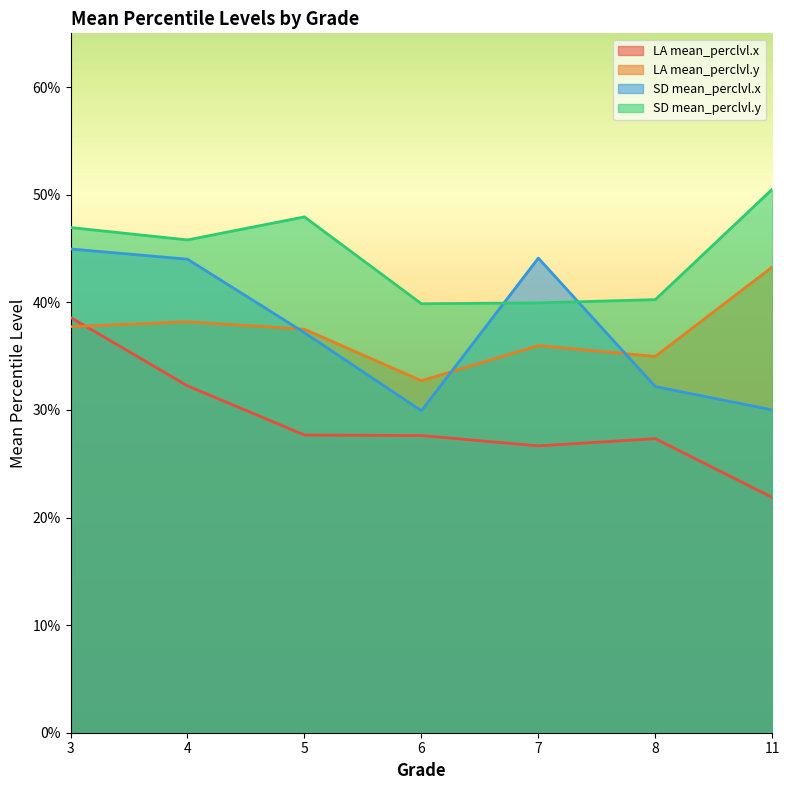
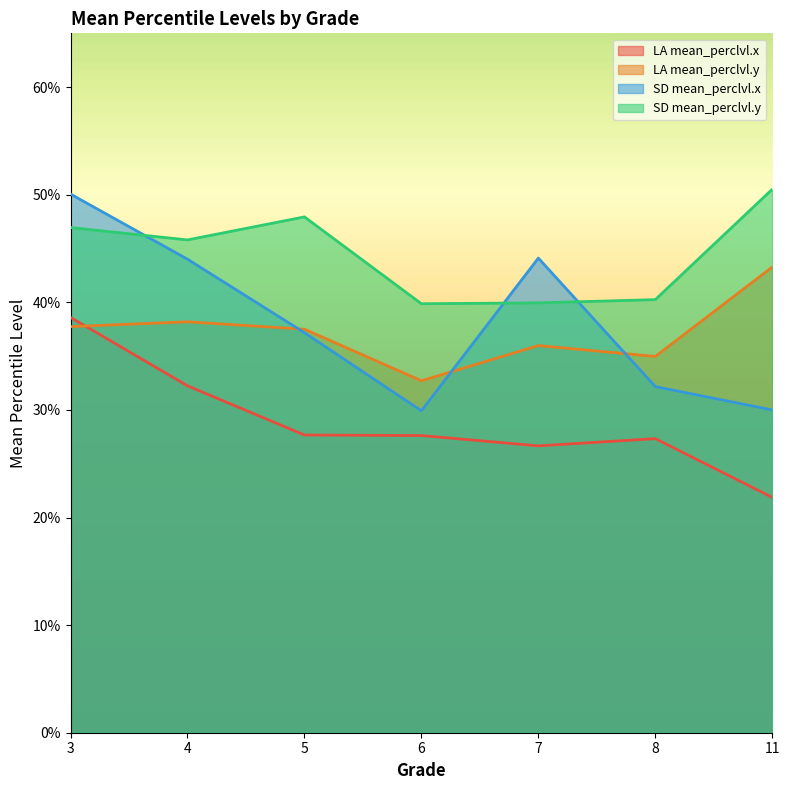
  {
    "SD mean_perclvl.x": {
-     "3": "45.0%",
+     "3": "50.1%",
      "4": "44.0%",
      "5": "37.2%",
      "6": "29.9%",
      "7": "44.1%",
      "8": "32.2%",
      "11": "30.0%"
    },
    "SD mean_perclvl.y": {
      "3": "46.9%",
      "4": "45.8%",
      "5": "47.9%",
      "6": "39.9%",
      "7": "40.0%",
      "8": "40.3%",
      "11": "50.5%"
    }
  }
